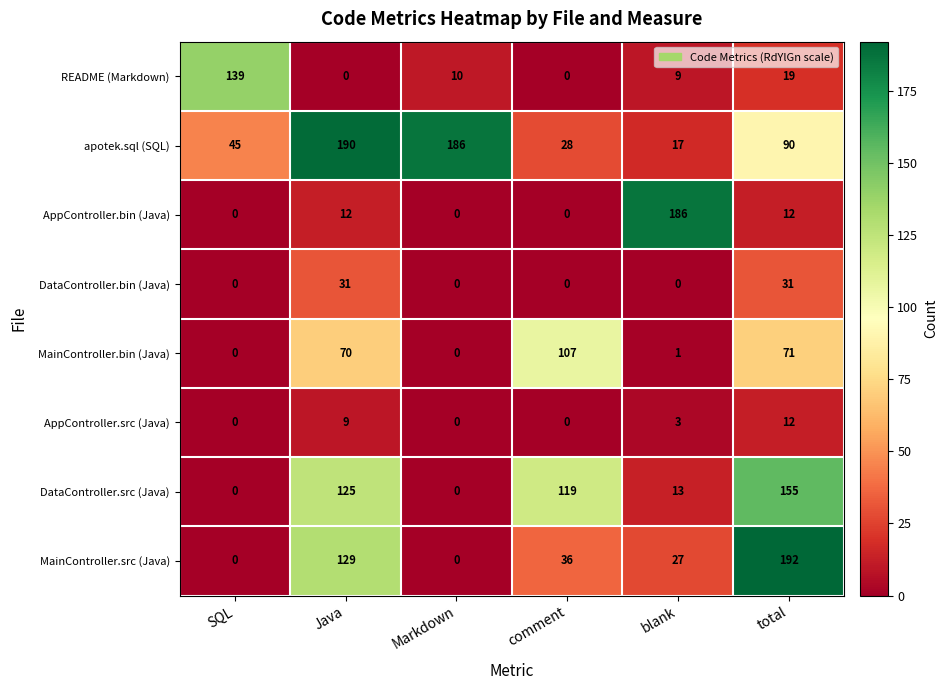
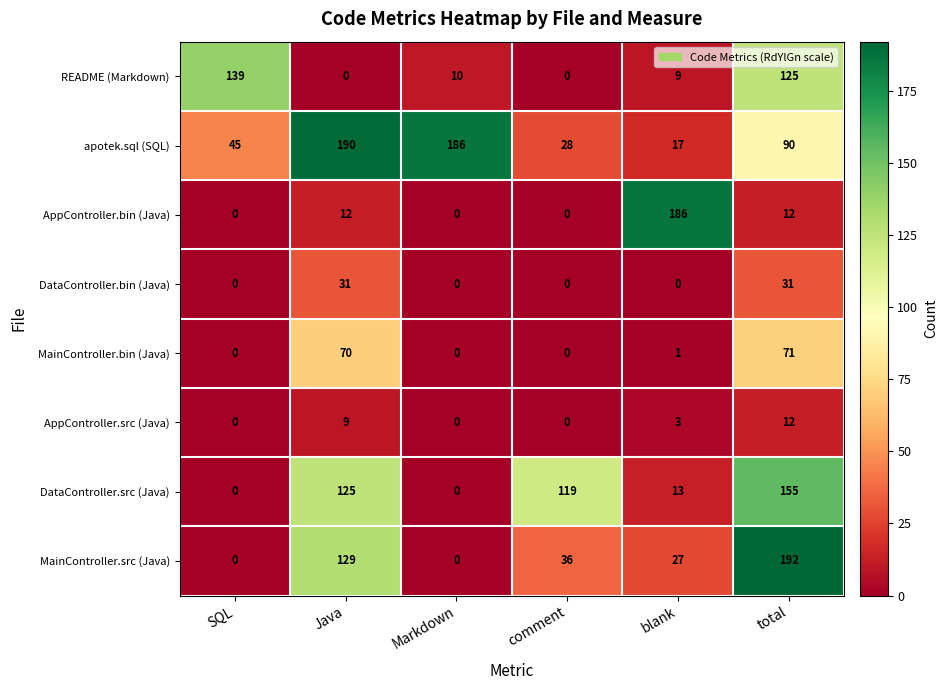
  {
    "README (Markdown)": {
      "SQL": 139,
      "Java": 0,
      "Markdown": 10,
      "comment": 0,
      "blank": 9,
-     "total": 19
+     "total": 125
    },
    "apotek.sql (SQL)": {
      "SQL": 45,
      "Java": 190,
      "Markdown": 186,
      "comment": 28,
      "blank": 17,
      "total": 90
    },
    "AppController.bin (Java)": {
      "SQL": 0,
      "Java": 12,
      "Markdown": 0,
      "comment": 0,
      "blank": 186,
      "total": 12
    },
    "DataController.bin (Java)": {
      "SQL": 0,
      "Java": 31,
      "Markdown": 0,
      "comment": 0,
      "blank": 0,
      "total": 31
    },
    "MainController.bin (Java)": {
      "SQL": 0,
      "Java": 70,
      "Markdown": 0,
-     "comment": 107,
+     "comment": 0,
      "blank": 1,
      "total": 71
    },
    "AppController.src (Java)": {
      "SQL": 0,
      "Java": 9,
      "Markdown": 0,
      "comment": 0,
      "blank": 3,
      "total": 12
    },
    "DataController.src (Java)": {
      "SQL": 0,
      "Java": 125,
      "Markdown": 0,
      "comment": 119,
      "blank": 13,
      "total": 155
    },
    "MainController.src (Java)": {
      "SQL": 0,
      "Java": 129,
      "Markdown": 0,
      "comment": 36,
      "blank": 27,
      "total": 192
    }
  }
